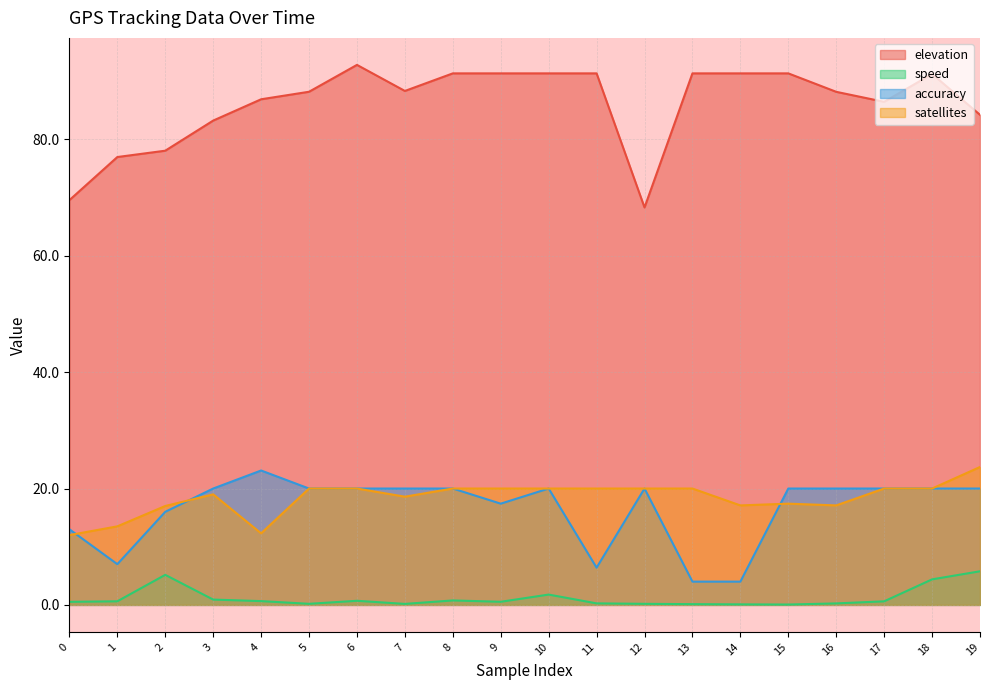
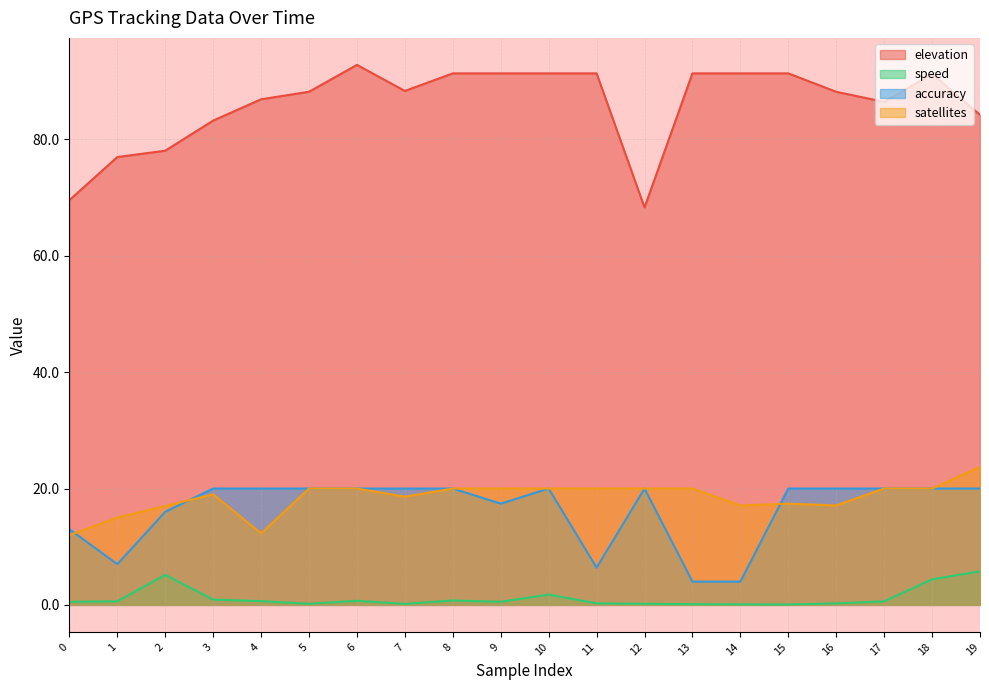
  {
    "elevation": {
      "0": 70,
      "1": 77,
      "2": 78,
      "3": 83,
      "4": 87,
      "5": 88,
      "6": 93,
      "7": 88,
      "8": 91,
      "9": 91,
      "10": 91,
      "11": 91,
      "12": 68,
      "13": 91,
      "14": 91,
      "15": 91,
      "16": 88,
      "19": 84
    },
    "speed": {
      "0": 1,
      "1": 1,
      "2": 5,
      "3": 1,
      "4": 1,
      "5": 0,
      "6": 1,
      "7": 0,
      "8": 1,
      "9": 1,
      "10": 2,
      "11": 0,
      "12": 0,
      "13": 0,
      "14": 0,
      "15": 0,
      "16": 0,
      "17": 1,
      "18": 4,
      "19": 6
    },
    "accuracy": {
      "0": 13,
      "1": 7,
      "2": 16,
      "3": 20,
-     "4": 23,
+     "4": 20,
      "7": 20,
      "9": 17,
      "11": 6,
      "13": 4,
      "14": 4,
      "15": 20,
      "16": 20,
      "19": 20
    },
    "satellites": {
      "0": 12,
-     "1": 14,
+     "1": 15,
      "2": 17,
      "3": 19,
      "4": 12,
      "7": 19,
      "9": 20,
      "11": 20,
      "13": 20,
      "14": 17,
      "15": 17,
      "16": 17,
      "19": 24
    }
  }
